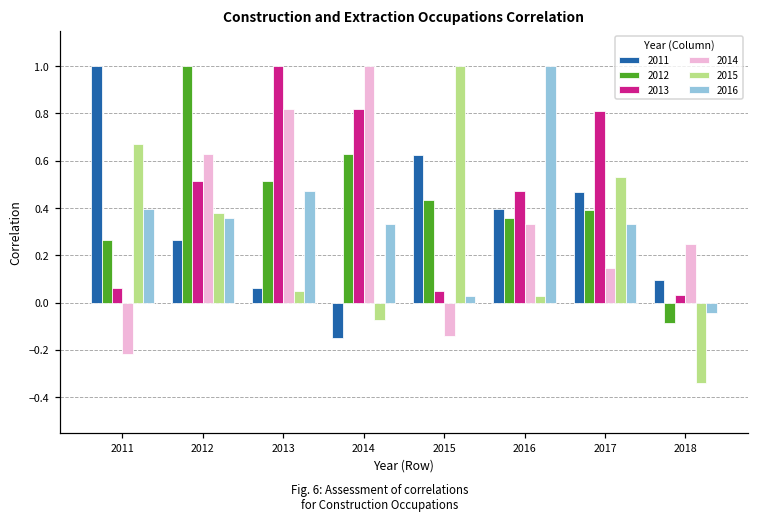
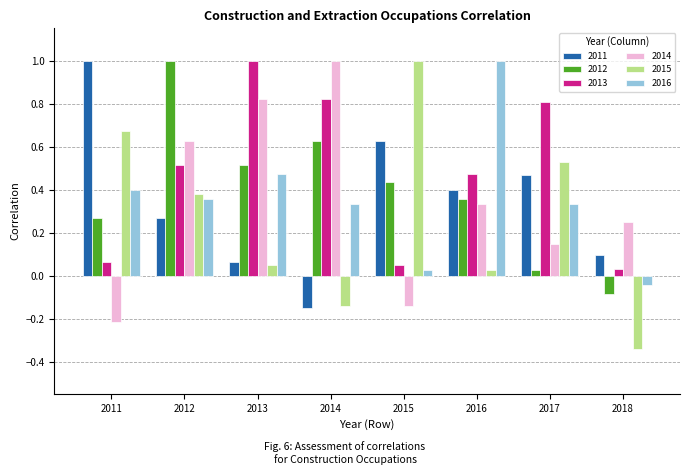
  {
    "2011": {
      "2011": 1.00,
      "2012": 0.27,
      "2013": 0.06,
      "2014": -0.15,
      "2015": 0.63,
      "2016": 0.40,
      "2017": 0.47,
      "2018": 0.09
    },
    "2012": {
      "2011": 0.27,
      "2012": 1.00,
      "2013": 0.52,
      "2014": 0.63,
      "2015": 0.44,
      "2016": 0.36,
-     "2017": 0.39,
+     "2017": 0.03,
      "2018": -0.09
    },
    "2013": {
      "2011": 0.06,
      "2012": 0.52,
      "2013": 1.00,
      "2014": 0.82,
      "2015": 0.05,
      "2016": 0.47,
      "2017": 0.81,
      "2018": 0.03
    },
    "2014": {
      "2011": -0.22,
      "2012": 0.63,
      "2013": 0.82,
      "2014": 1.00,
      "2015": -0.14,
      "2016": 0.33,
      "2017": 0.15,
      "2018": 0.25
    },
    "2015": {
      "2011": 0.67,
      "2012": 0.38,
      "2013": 0.05,
-     "2014": -0.07,
+     "2014": -0.14,
      "2015": 1.00,
      "2016": 0.03,
      "2017": 0.53,
      "2018": -0.34
    },
    "2016": {
      "2011": 0.40,
      "2012": 0.36,
      "2013": 0.47,
      "2014": 0.33,
      "2015": 0.03,
      "2016": 1.00,
      "2017": 0.33,
      "2018": -0.04
    }
  }
